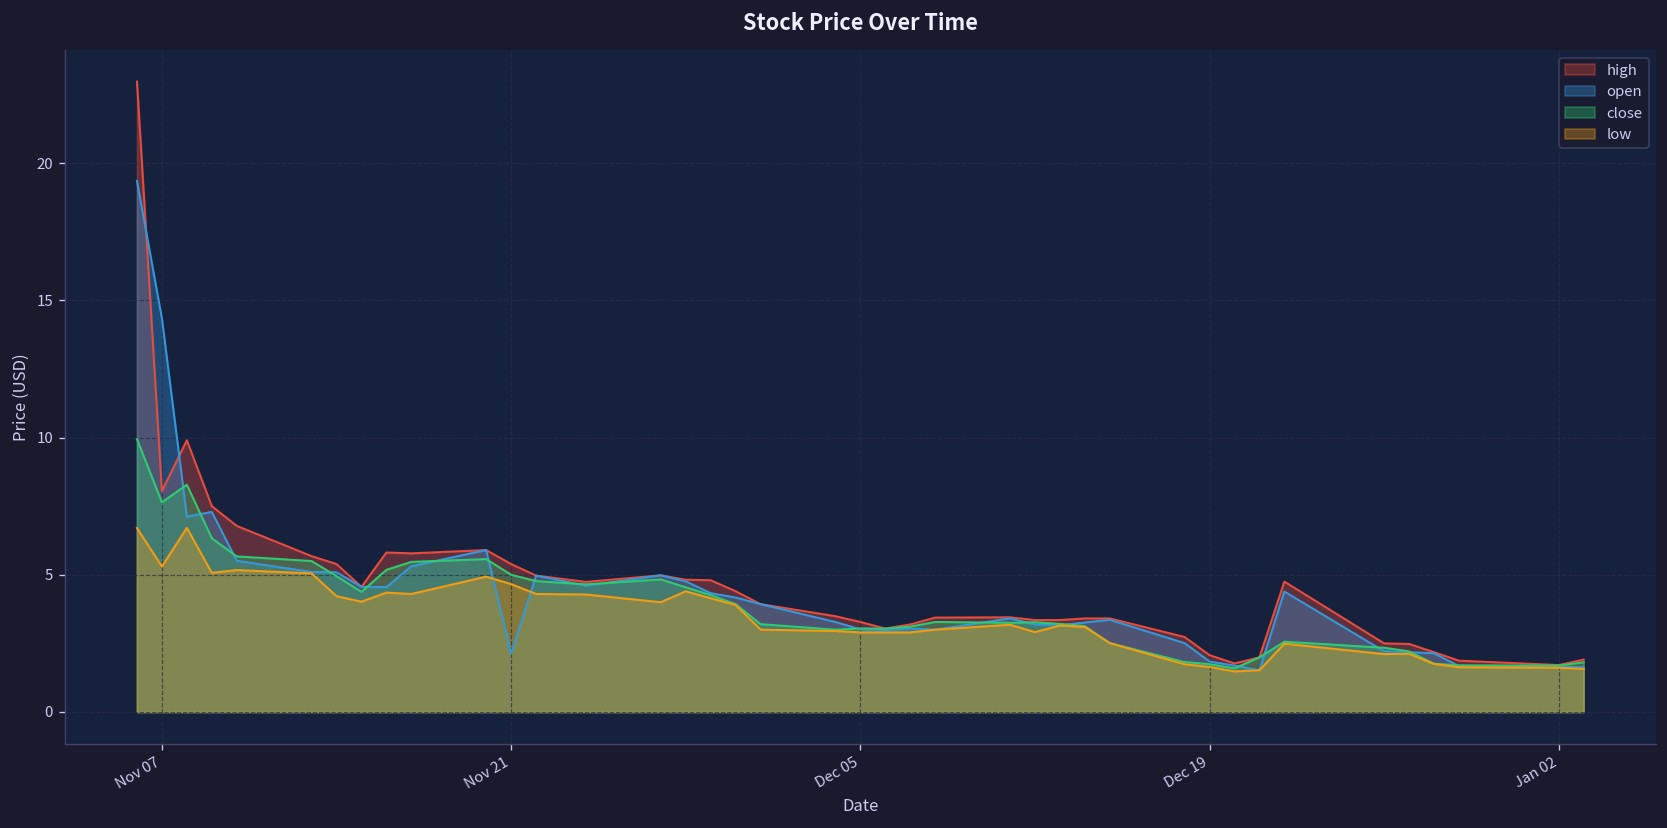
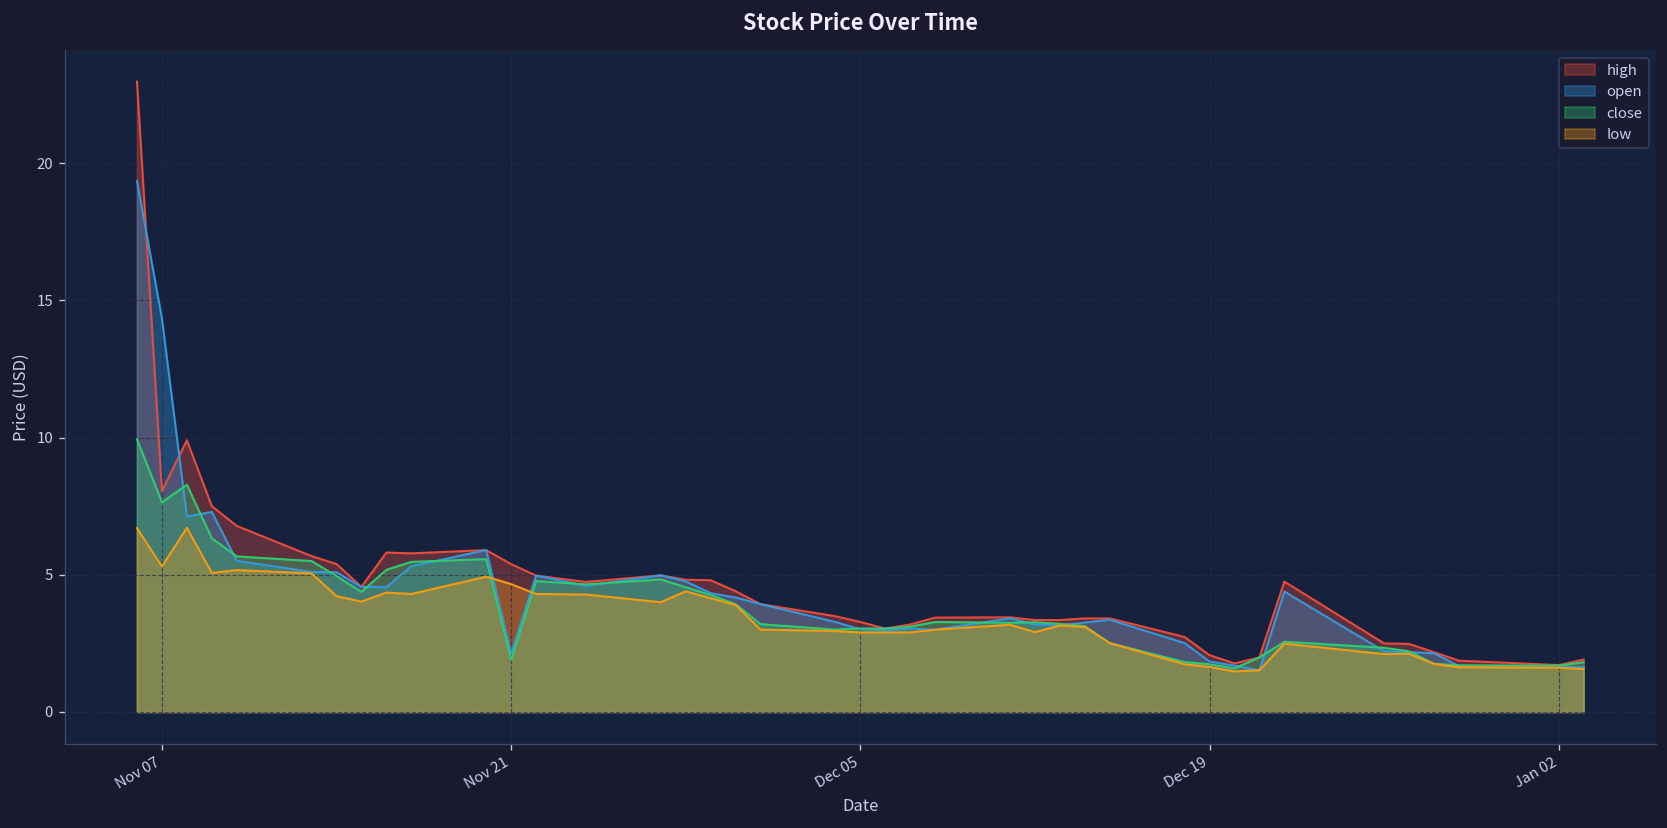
  {
    "open": {
      "Nov 07": 14.3,
      "Nov 21": 2.1
    },
    "close": {
      "Nov 07": 7.6,
-     "Nov 21": 5.0
+     "Nov 21": 1.9
    }
  }
